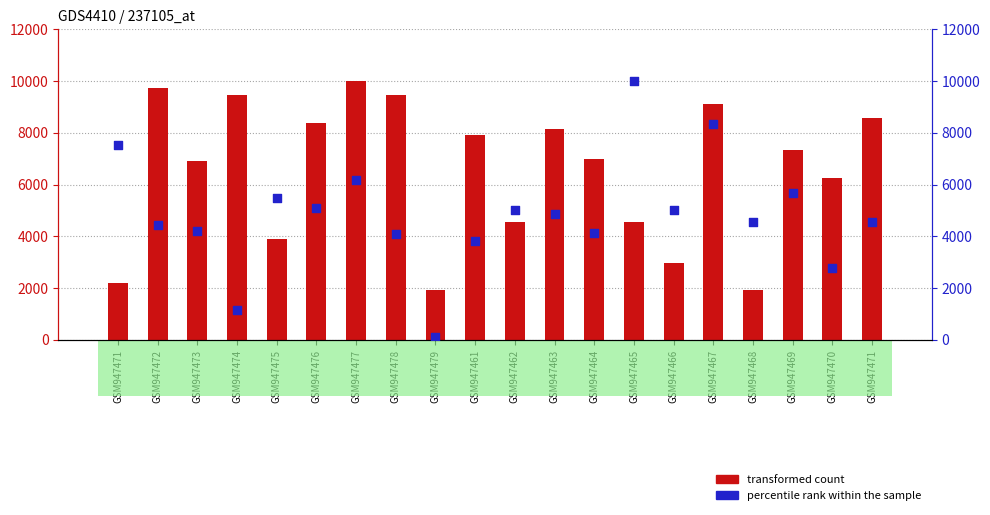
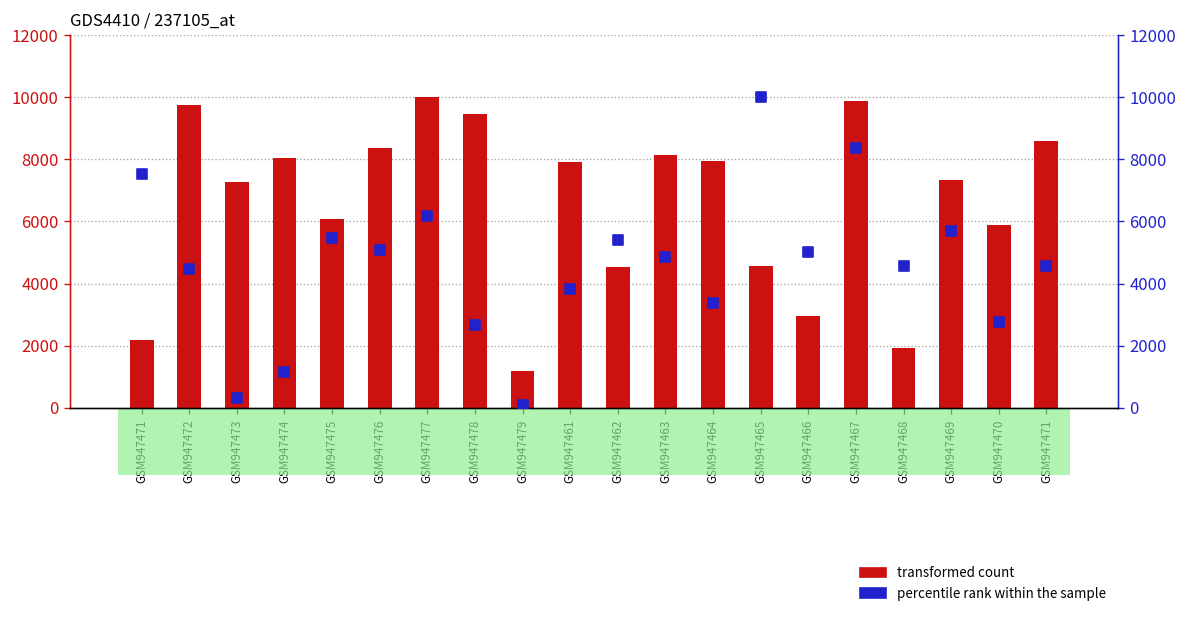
  {
    "transformed count": {
      "GSM947472": 9700,
-     "GSM947473": 6900,
-     "GSM947474": 9500,
-     "GSM947475": 3900,
+     "GSM947473": 7300,
+     "GSM947474": 8000,
+     "GSM947475": 6100,
      "GSM947476": 8400,
      "GSM947477": 10000,
      "GSM947478": 9500,
-     "GSM947479": 1900,
+     "GSM947479": 1200,
      "GSM947461": 7900,
      "GSM947462": 4500,
      "GSM947463": 8200,
-     "GSM947464": 7000,
+     "GSM947464": 7900,
      "GSM947465": 4600,
      "GSM947466": 3000,
-     "GSM947467": 9100,
+     "GSM947467": 9900,
      "GSM947468": 1900,
      "GSM947469": 7300,
-     "GSM947470": 6200
+     "GSM947470": 5900
    },
    "percentile rank within the sample": {
-     "GSM947473": 4200,
-     "GSM947478": 4100,
-     "GSM947462": 5000,
-     "GSM947464": 4100
+     "GSM947473": 300,
+     "GSM947478": 2700,
+     "GSM947462": 5400,
+     "GSM947464": 3400
    }
  }
